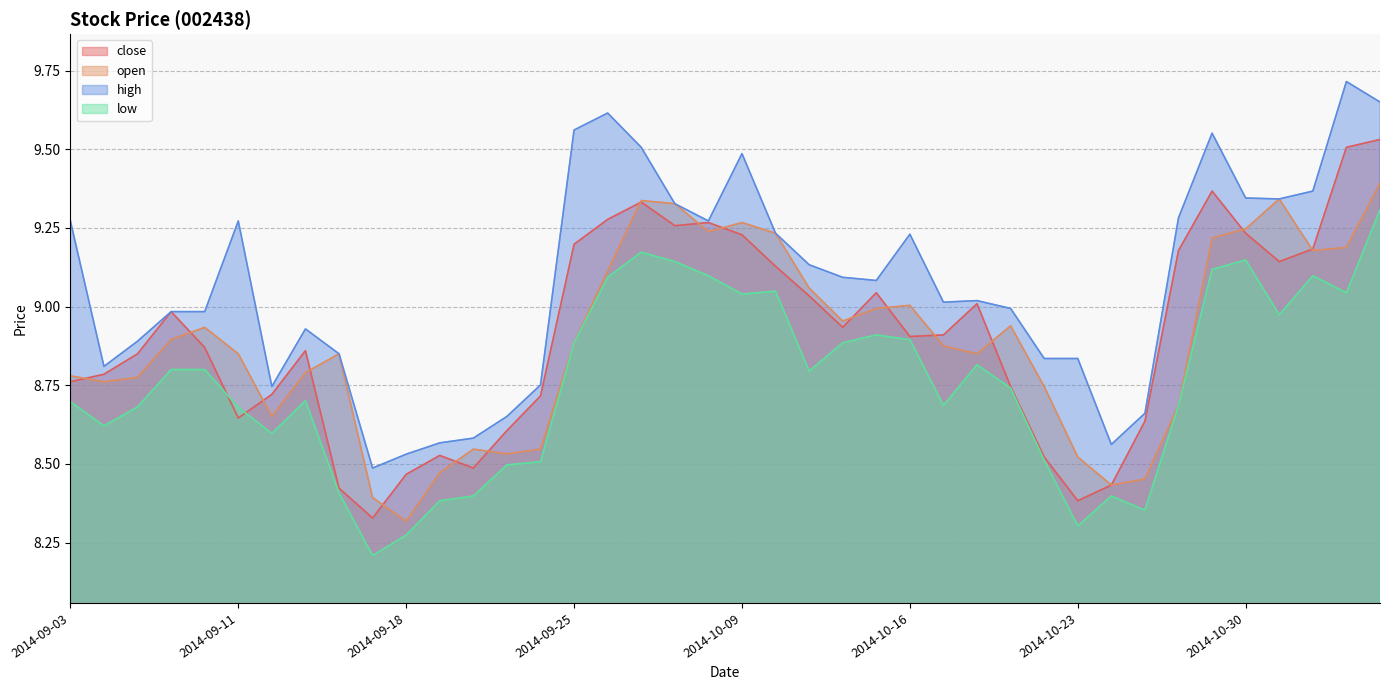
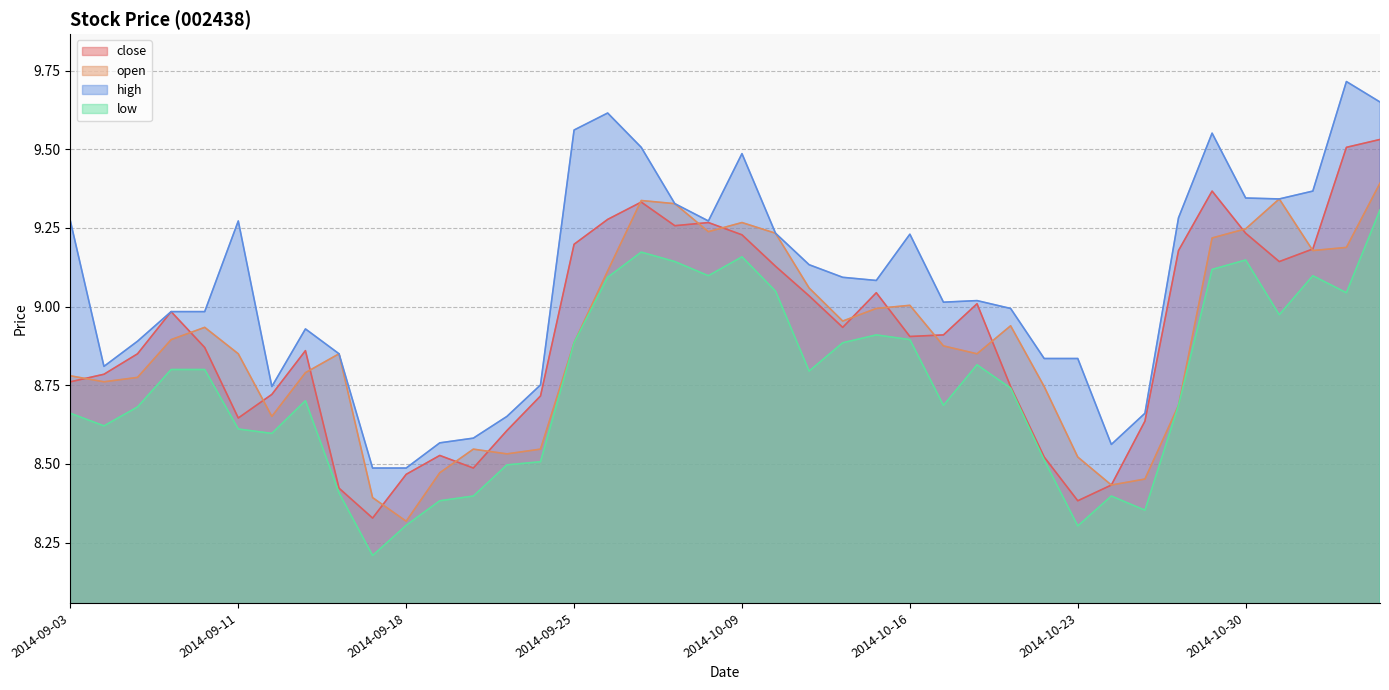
  {
    "high": {
      "2014-09-03": 9.27,
      "2014-09-11": 9.27,
-     "2014-09-18": 8.53,
+     "2014-09-18": 8.49,
      "2014-09-25": 9.56,
      "2014-10-09": 9.49,
      "2014-10-16": 9.23,
      "2014-10-23": 8.84,
      "2014-10-30": 9.35
    },
    "low": {
-     "2014-09-03": 8.70,
-     "2014-09-11": 8.68,
-     "2014-09-18": 8.27,
-     "2014-10-09": 9.04,
+     "2014-09-03": 8.66,
+     "2014-09-11": 8.61,
+     "2014-09-18": 8.31,
+     "2014-10-09": 9.16,
      "2014-10-16": 8.90,
      "2014-10-23": 8.30,
      "2014-10-30": 9.15
    }
  }
